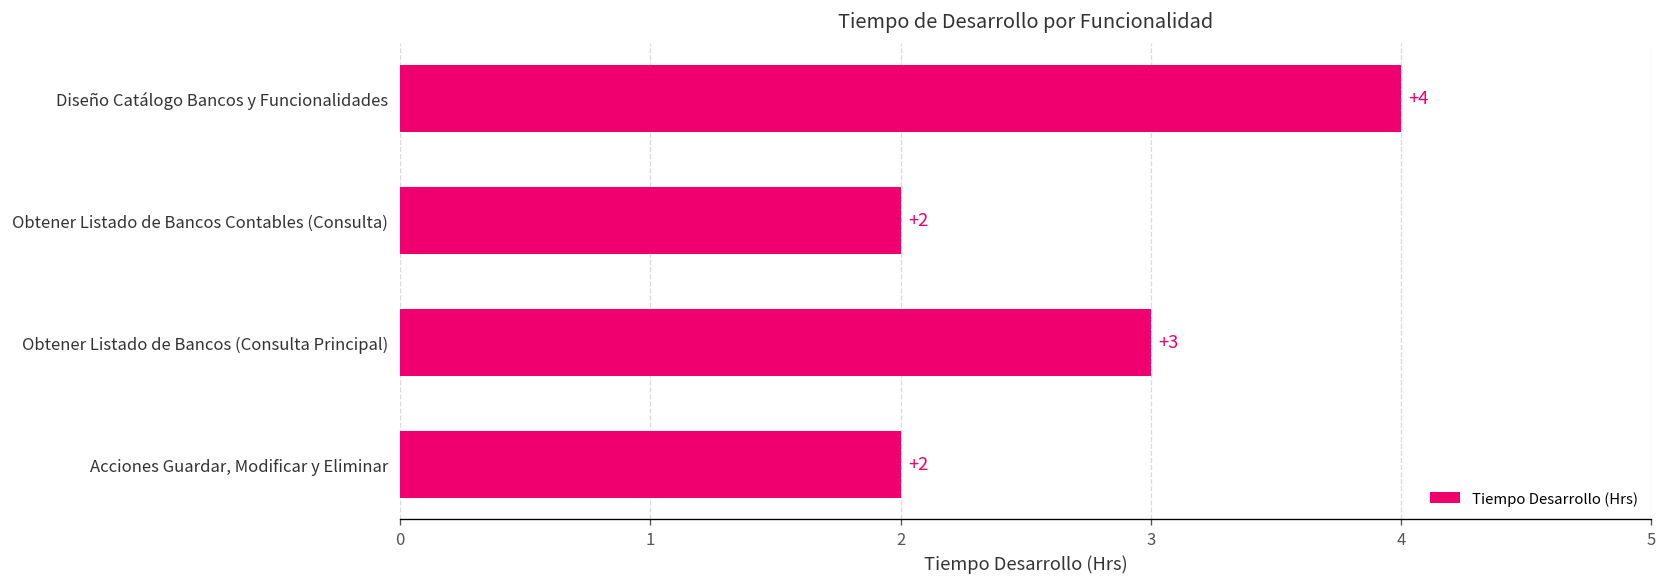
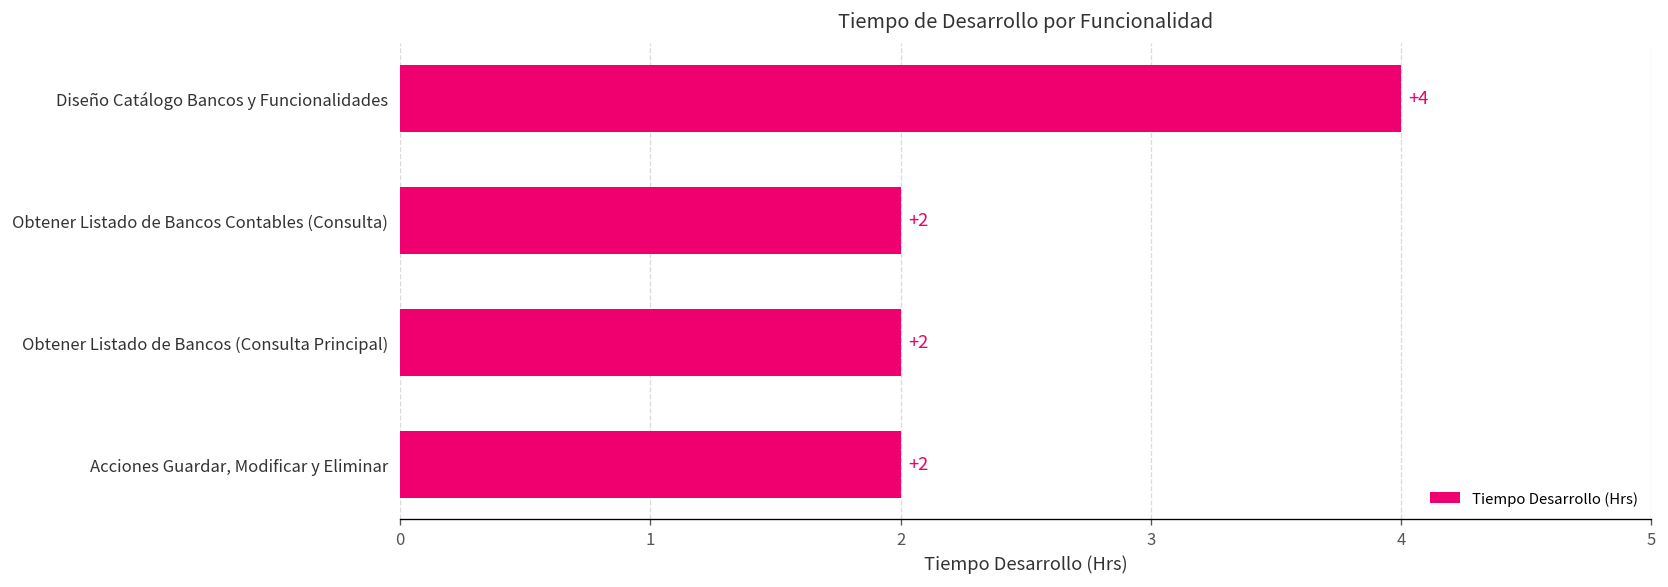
  {
    "Diseño Catálogo Bancos y Funcionalidades": "+4",
    "Obtener Listado de Bancos Contables (Consulta)": "+2",
-   "Obtener Listado de Bancos (Consulta Principal)": "+3",
+   "Obtener Listado de Bancos (Consulta Principal)": "+2",
    "Acciones Guardar, Modificar y Eliminar": "+2"
  }
